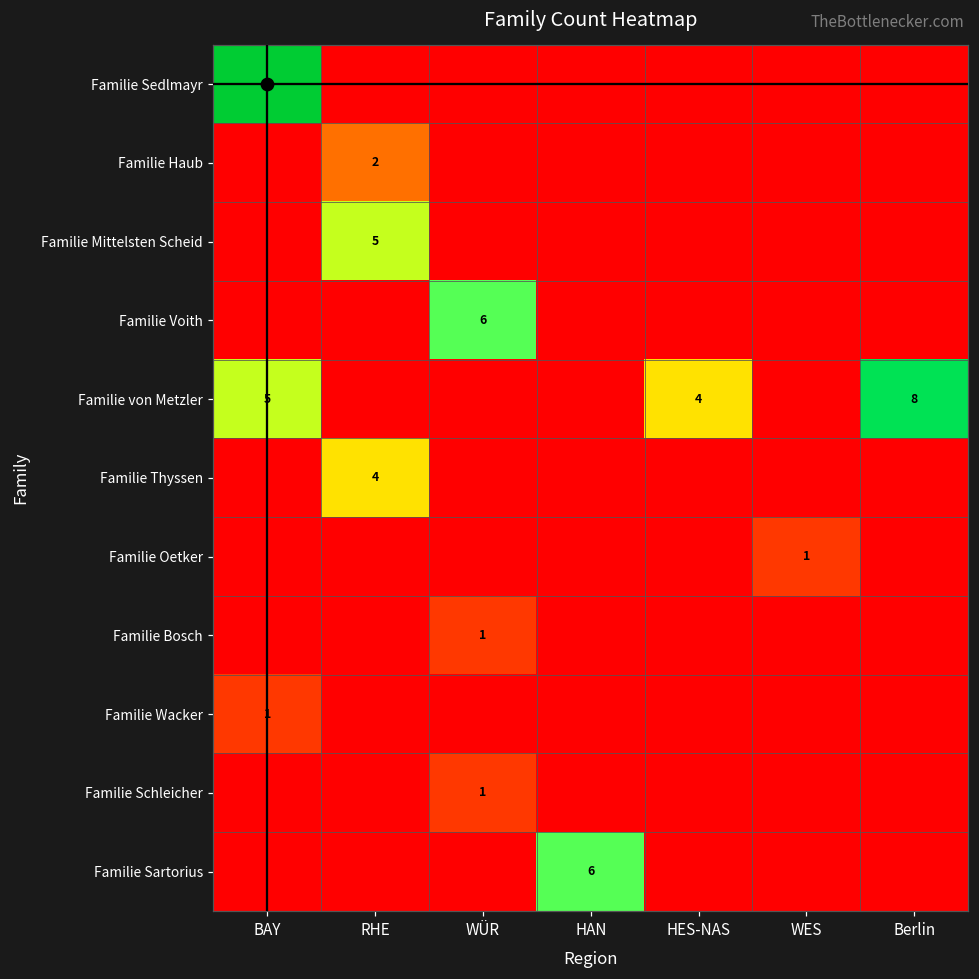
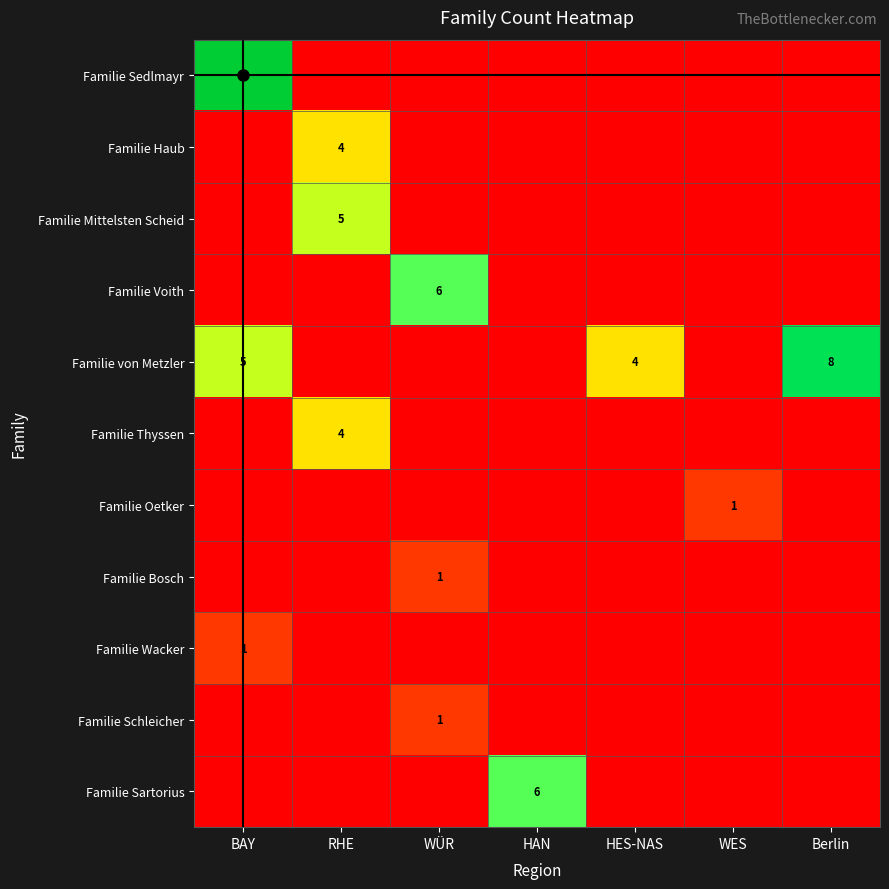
  {
    "Familie Haub": {
-     "RHE": 2
+     "RHE": 4
    },
    "Familie Mittelsten Scheid": {
      "RHE": 5
    },
    "Familie Voith": {
      "WÜR": 6
    },
    "Familie von Metzler": {
      "BAY": 5,
      "HES-NAS": 4,
      "Berlin": 8
    },
    "Familie Thyssen": {
      "RHE": 4
    },
    "Familie Oetker": {
      "WES": 1
    },
    "Familie Bosch": {
      "WÜR": 1
    },
    "Familie Wacker": {
      "BAY": 1
    },
    "Familie Schleicher": {
      "WÜR": 1
    },
    "Familie Sartorius": {
      "HAN": 6
    }
  }
